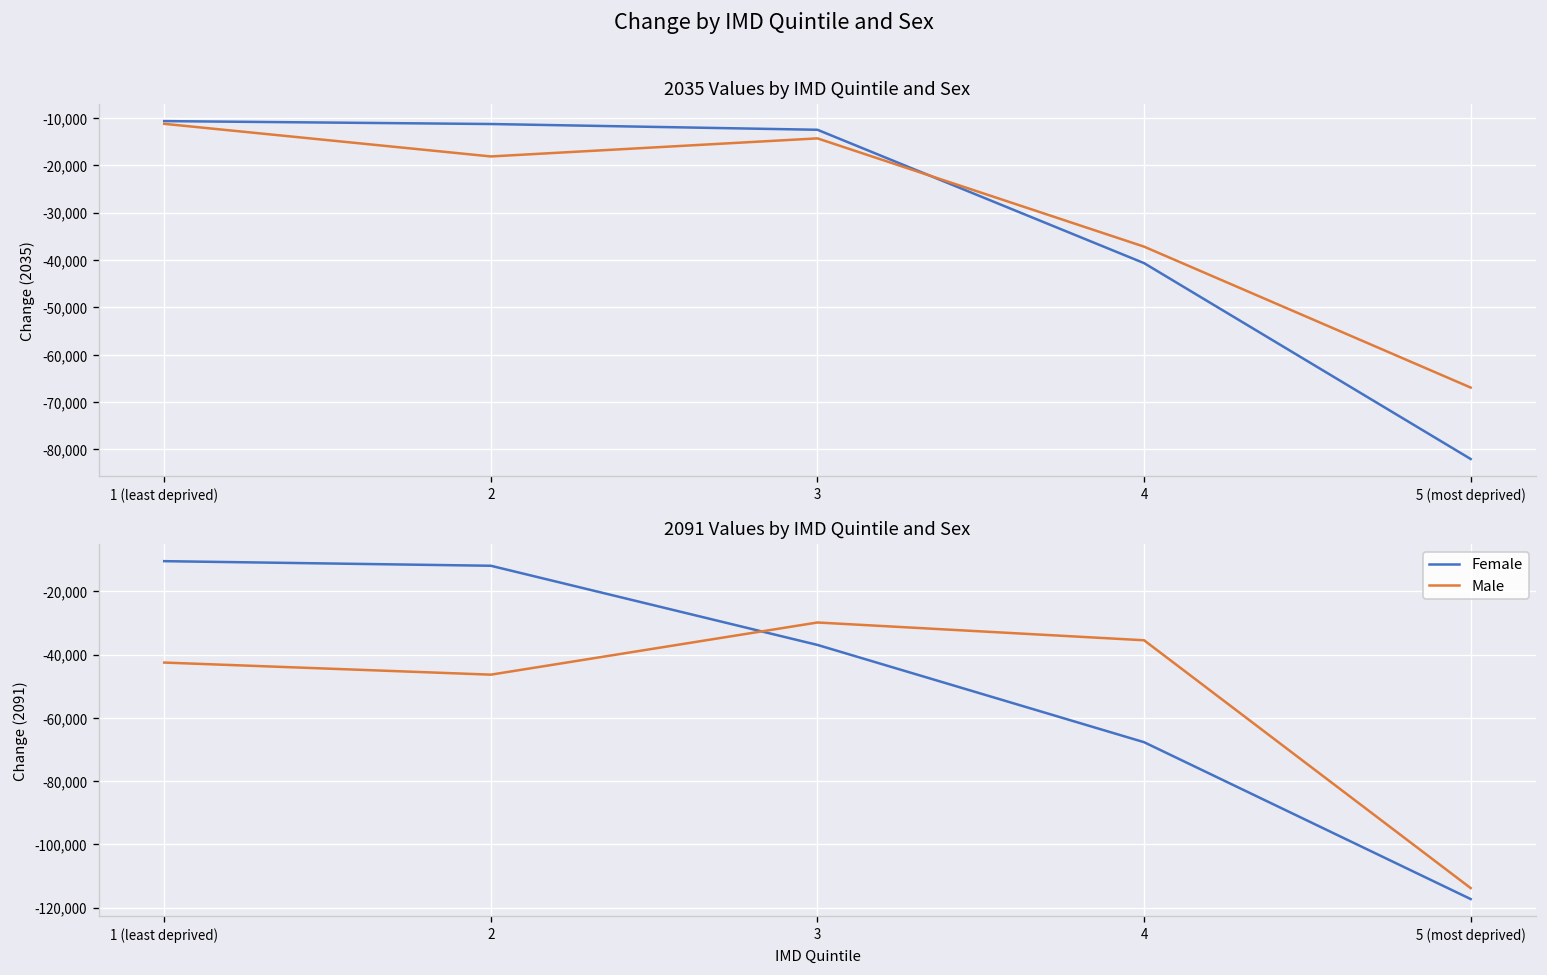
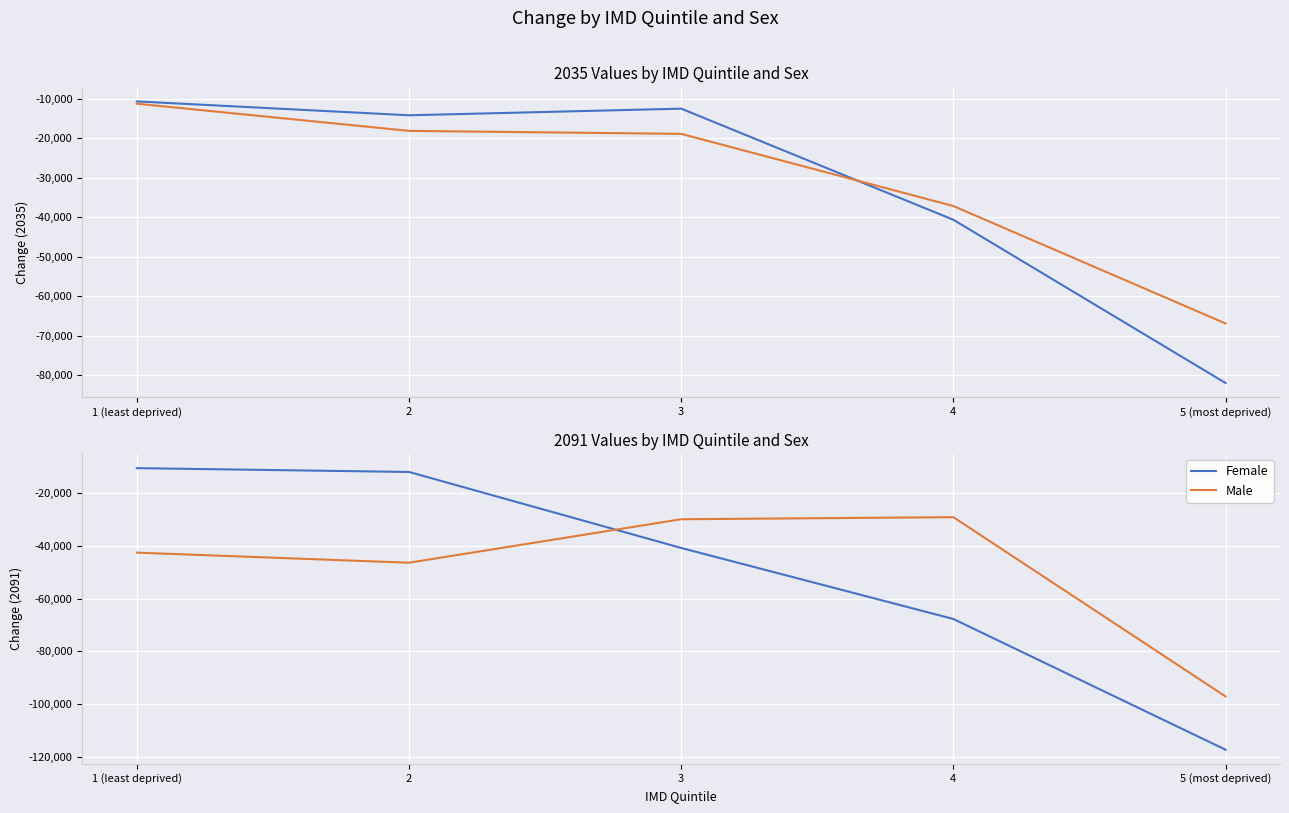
  {
    "2035 Values by IMD Quintile and Sex": {
      "Female": {
-       "2": "-11,000",
+       "2": "-14,000",
        "3": "-12,000",
        "4": "-41,000",
        "5 (most deprived)": "-82,000"
      },
      "Male": {
        "2": "-18,000",
-       "3": "-14,000",
+       "3": "-19,000",
        "4": "-37,000",
        "5 (most deprived)": "-67,000"
      }
    },
    "2091 Values by IMD Quintile and Sex": {
      "Female": {
        "1 (least deprived)": "-10,000",
        "2": "-12,000",
-       "3": "-37,000",
+       "3": "-41,000",
        "4": "-68,000",
        "5 (most deprived)": "-117,000"
      },
      "Male": {
        "1 (least deprived)": "-43,000",
        "2": "-46,000",
        "3": "-30,000",
-       "4": "-35,000",
-       "5 (most deprived)": "-114,000"
+       "4": "-29,000",
+       "5 (most deprived)": "-97,000"
      }
    }
  }
